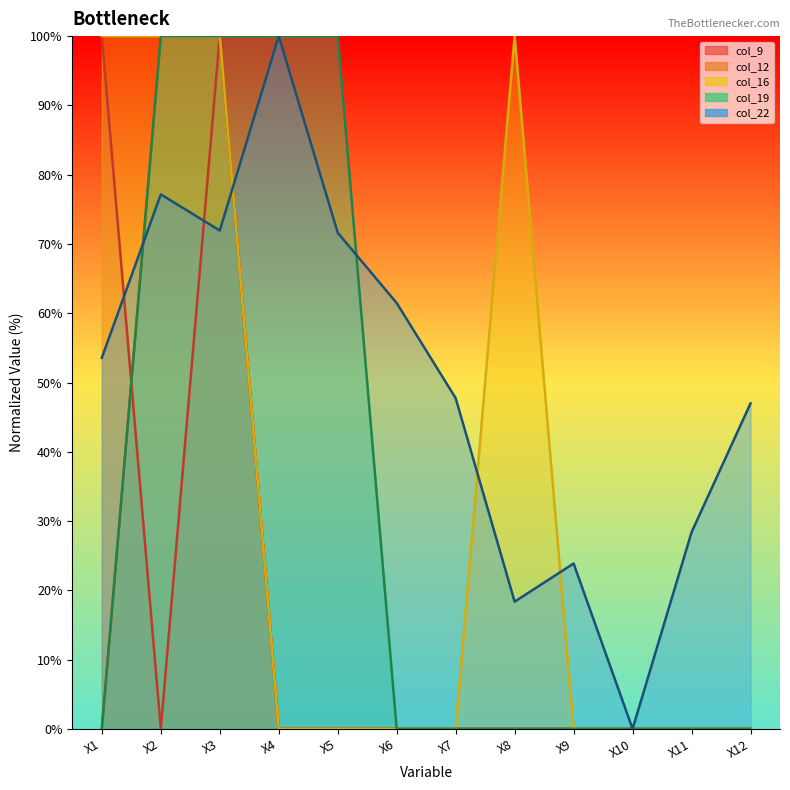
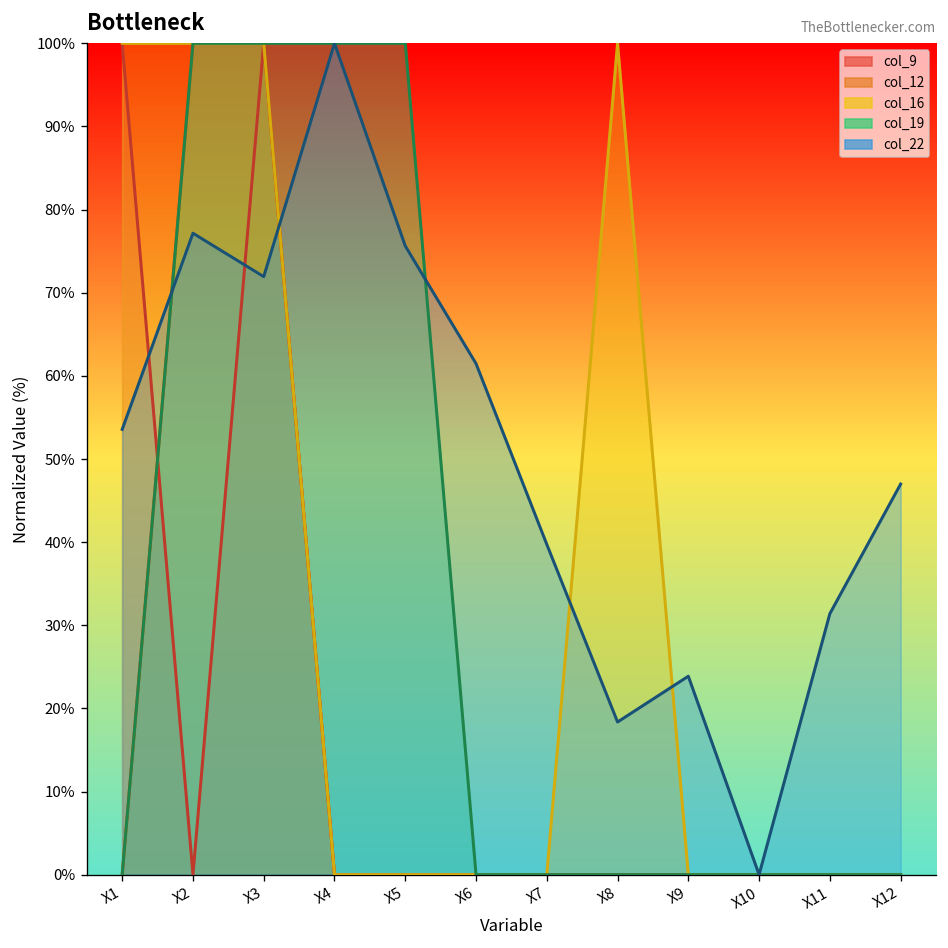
  {
    "col_19": {
      "X5": "100%"
    },
    "col_22": {
      "X1": "54%",
      "X2": "77%",
      "X3": "72%",
-     "X5": "72%",
+     "X5": "76%",
      "X6": "61%",
-     "X7": "48%",
+     "X7": "40%",
      "X8": "18%",
      "X9": "24%",
-     "X11": "28%",
+     "X11": "31%",
      "X12": "47%"
    }
  }
